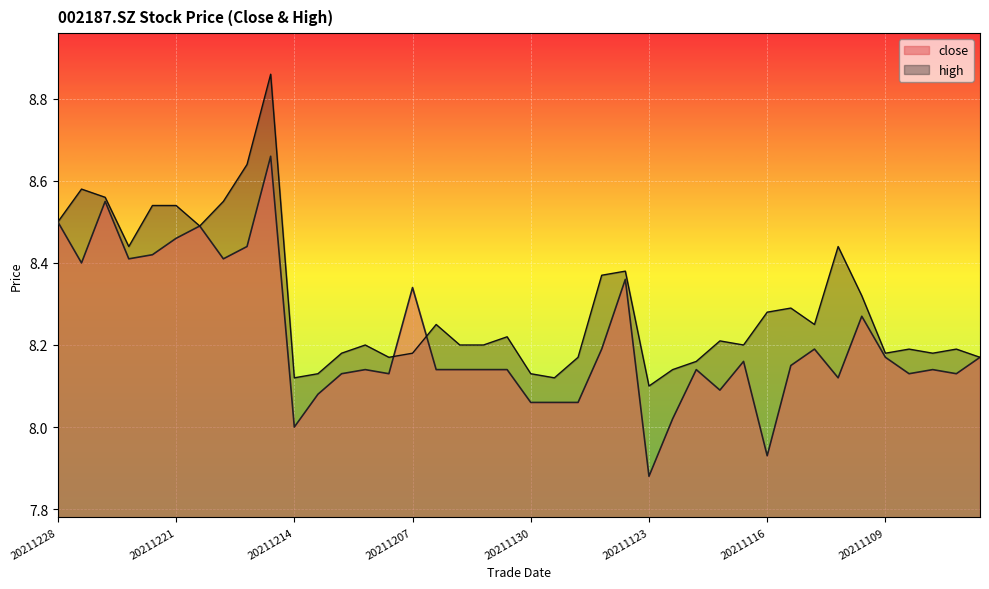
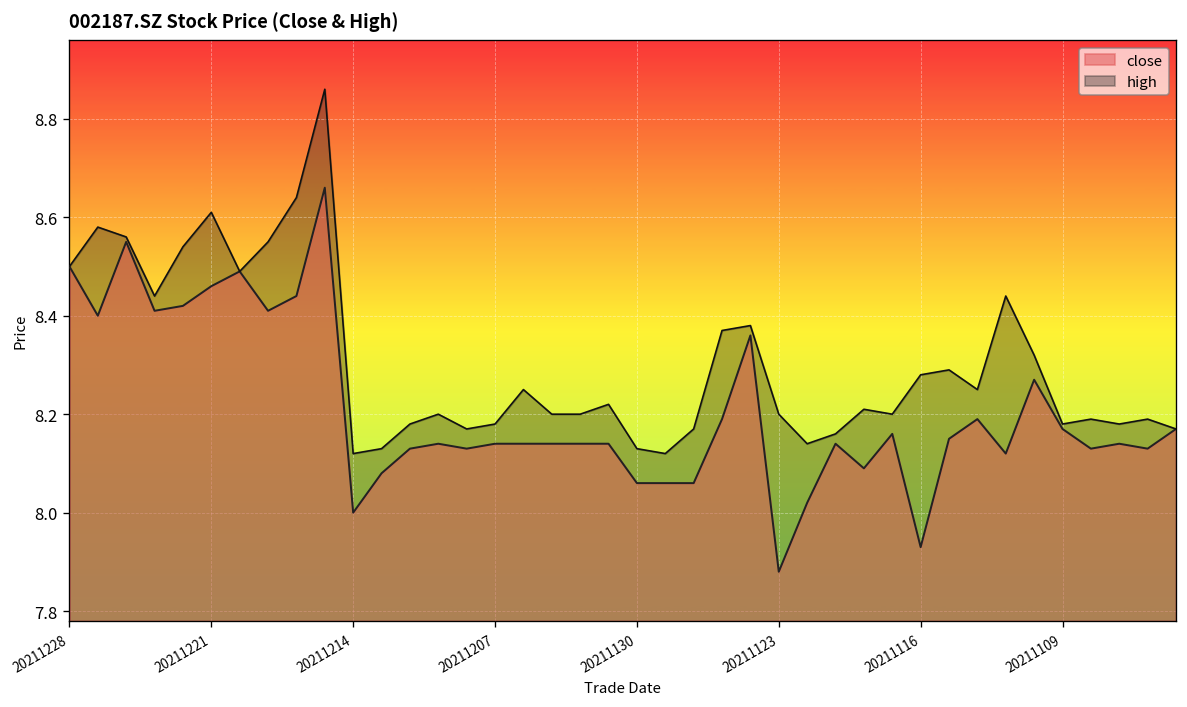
  {
    "close": {
      "20211221": 8.46,
      "20211214": 8.00,
-     "20211207": 8.34,
+     "20211207": 8.14,
      "20211130": 8.06,
      "20211123": 7.88,
      "20211116": 7.93,
      "20211109": 8.17
    },
    "high": {
-     "20211221": 8.54,
+     "20211221": 8.61,
      "20211214": 8.12,
      "20211207": 8.18,
      "20211130": 8.13,
-     "20211123": 8.1,
+     "20211123": 8.2,
      "20211116": 8.28,
      "20211109": 8.18
    }
  }
